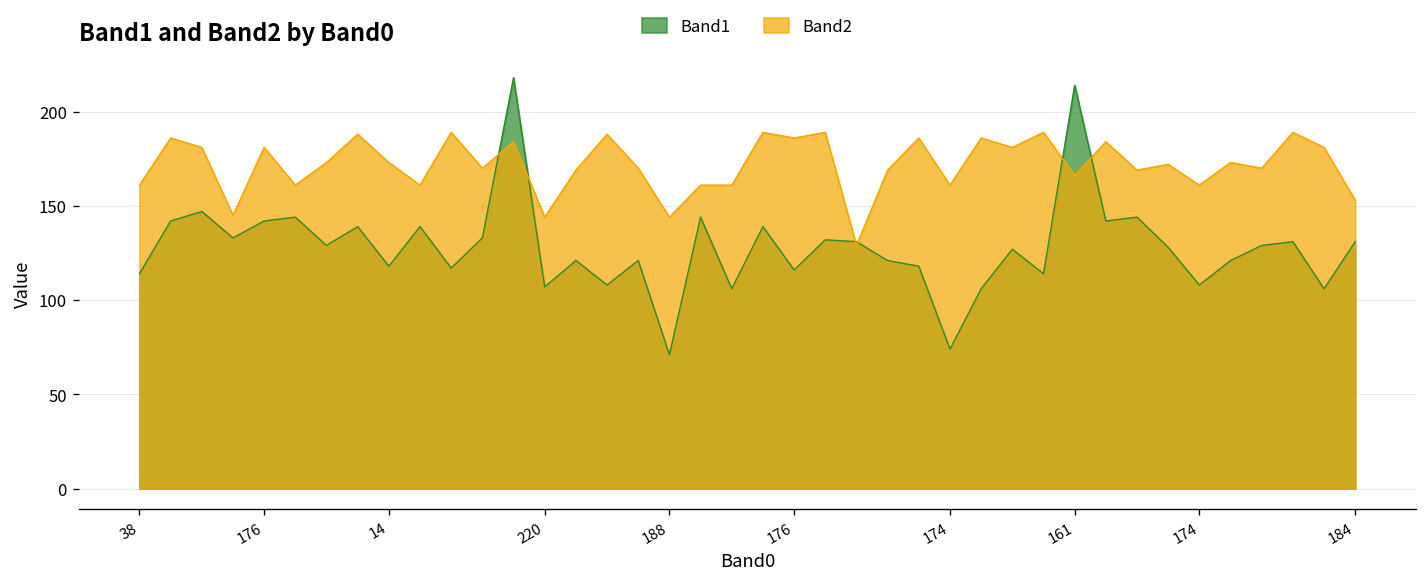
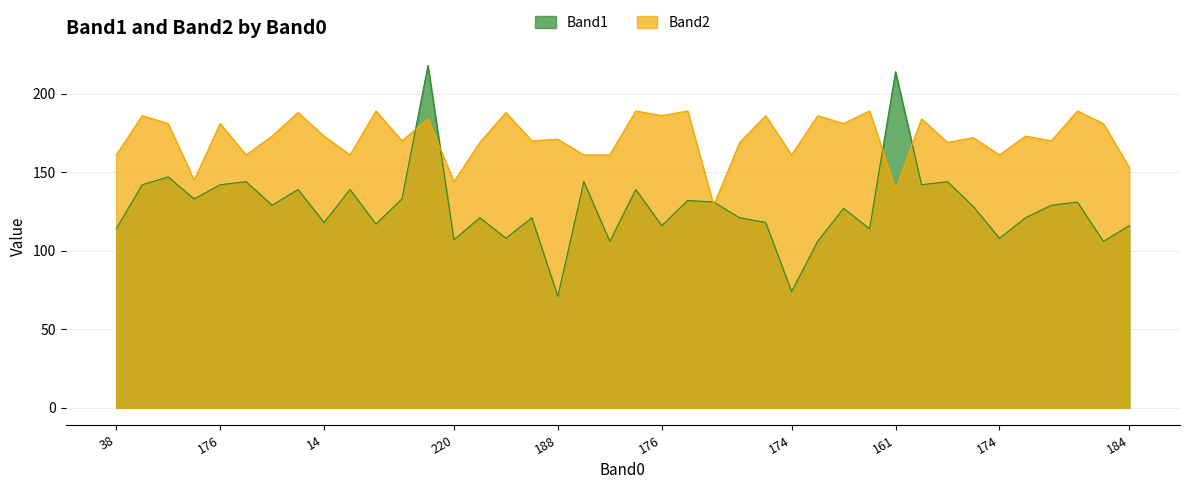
  {
    "Band1": {
      "220": 107,
      "188": 71,
      "161": 214,
-     "184": 131
+     "184": 116
    },
    "Band2": {
      "220": 144,
-     "188": 144,
-     "161": 166,
+     "188": 171,
+     "161": 139,
      "184": 153
    }
  }
